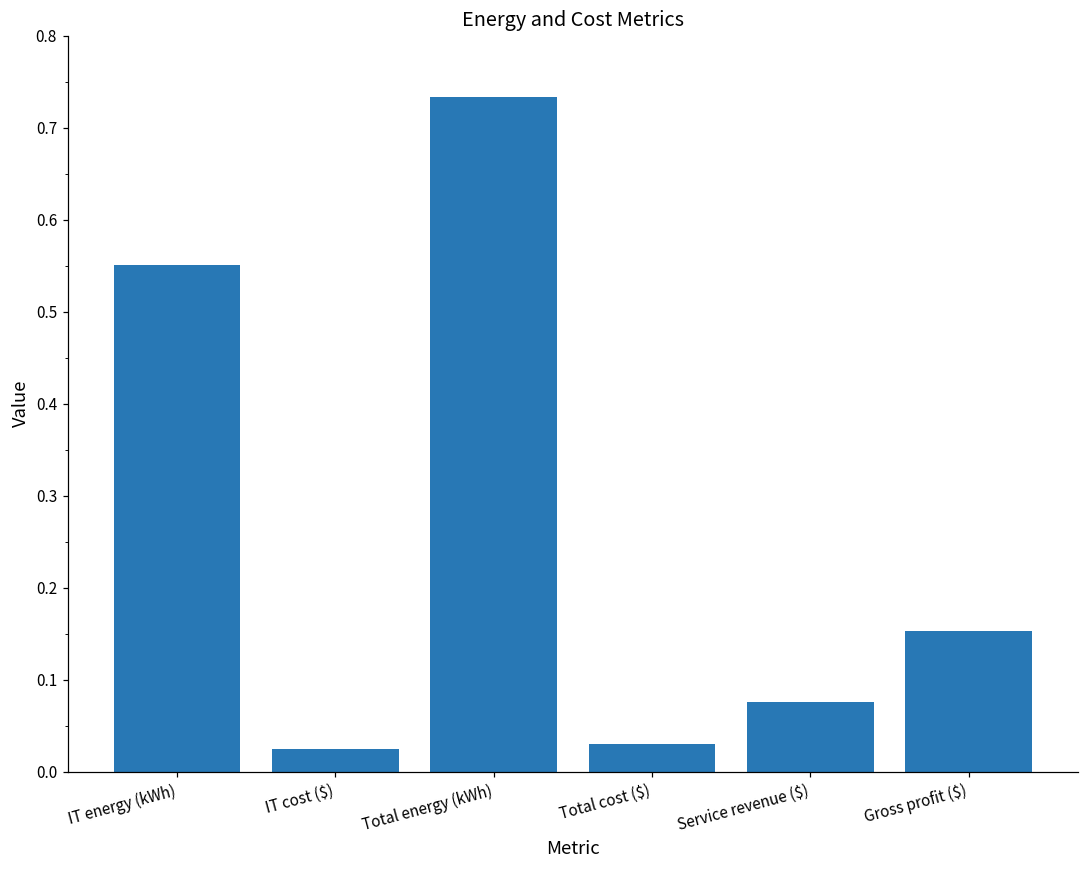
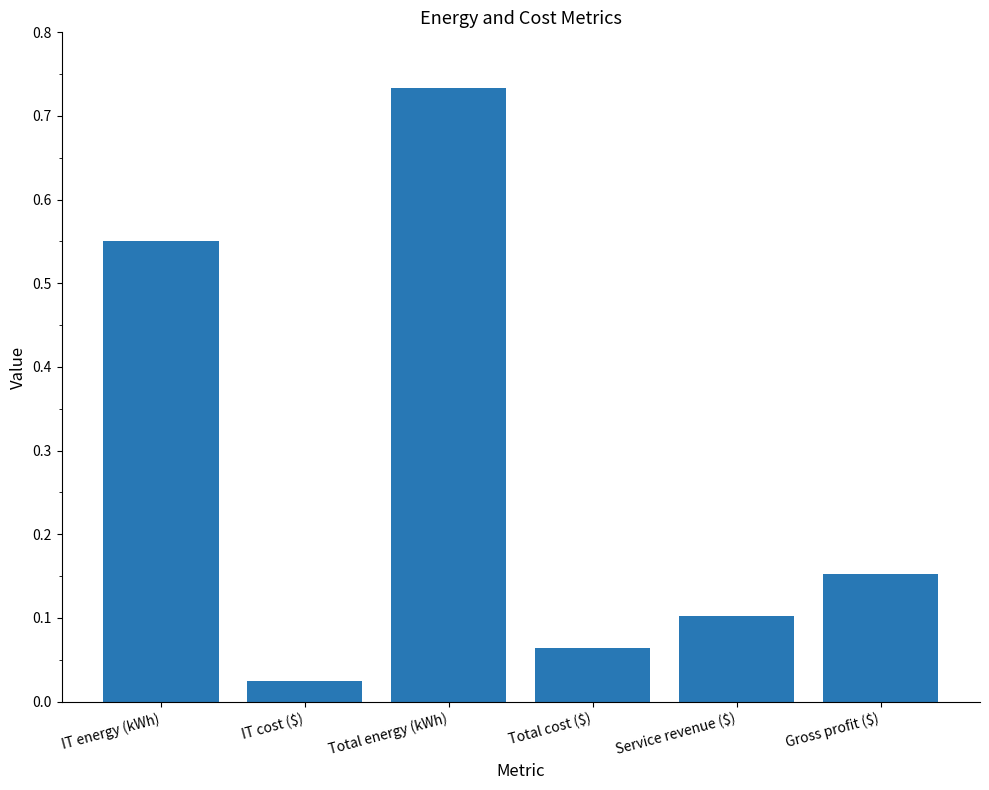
  {
    "IT energy (kWh)": 0.55,
    "IT cost ($)": 0.02,
    "Total energy (kWh)": 0.73,
-   "Total cost ($)": 0.03,
-   "Service revenue ($)": 0.08,
+   "Total cost ($)": 0.06,
+   "Service revenue ($)": 0.10,
    "Gross profit ($)": 0.15
  }
